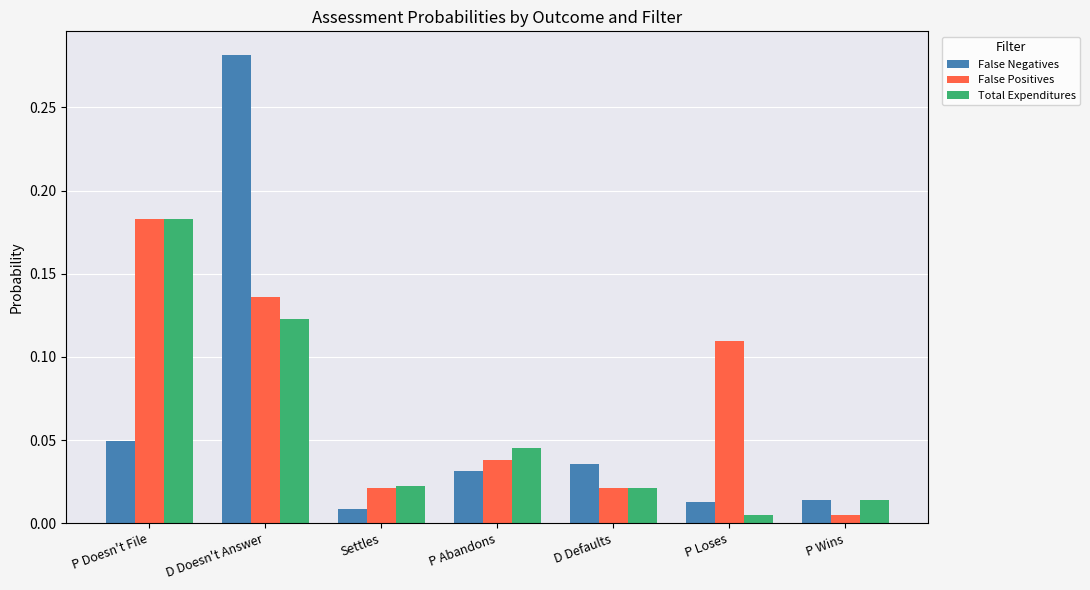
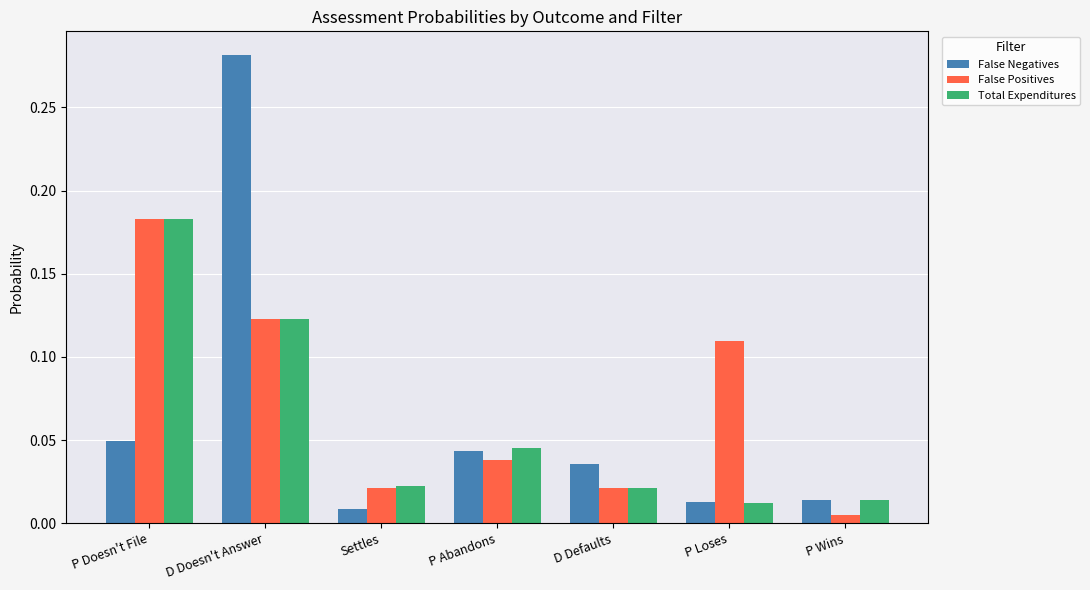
  {
    "False Negatives": {
      "P Doesn't File": 0.049,
      "D Doesn't Answer": 0.282,
      "Settles": 0.009,
-     "P Abandons": 0.031,
+     "P Abandons": 0.044,
      "D Defaults": 0.036,
      "P Loses": 0.013,
      "P Wins": 0.014
    },
    "False Positives": {
      "P Doesn't File": 0.183,
-     "D Doesn't Answer": 0.136,
+     "D Doesn't Answer": 0.123,
      "Settles": 0.021,
      "P Abandons": 0.038,
      "D Defaults": 0.021,
      "P Loses": 0.110,
      "P Wins": 0.005
    },
    "Total Expenditures": {
      "P Doesn't File": 0.183,
      "D Doesn't Answer": 0.123,
      "Settles": 0.022,
      "P Abandons": 0.045,
      "D Defaults": 0.021,
-     "P Loses": 0.005,
+     "P Loses": 0.012,
      "P Wins": 0.014
    }
  }
